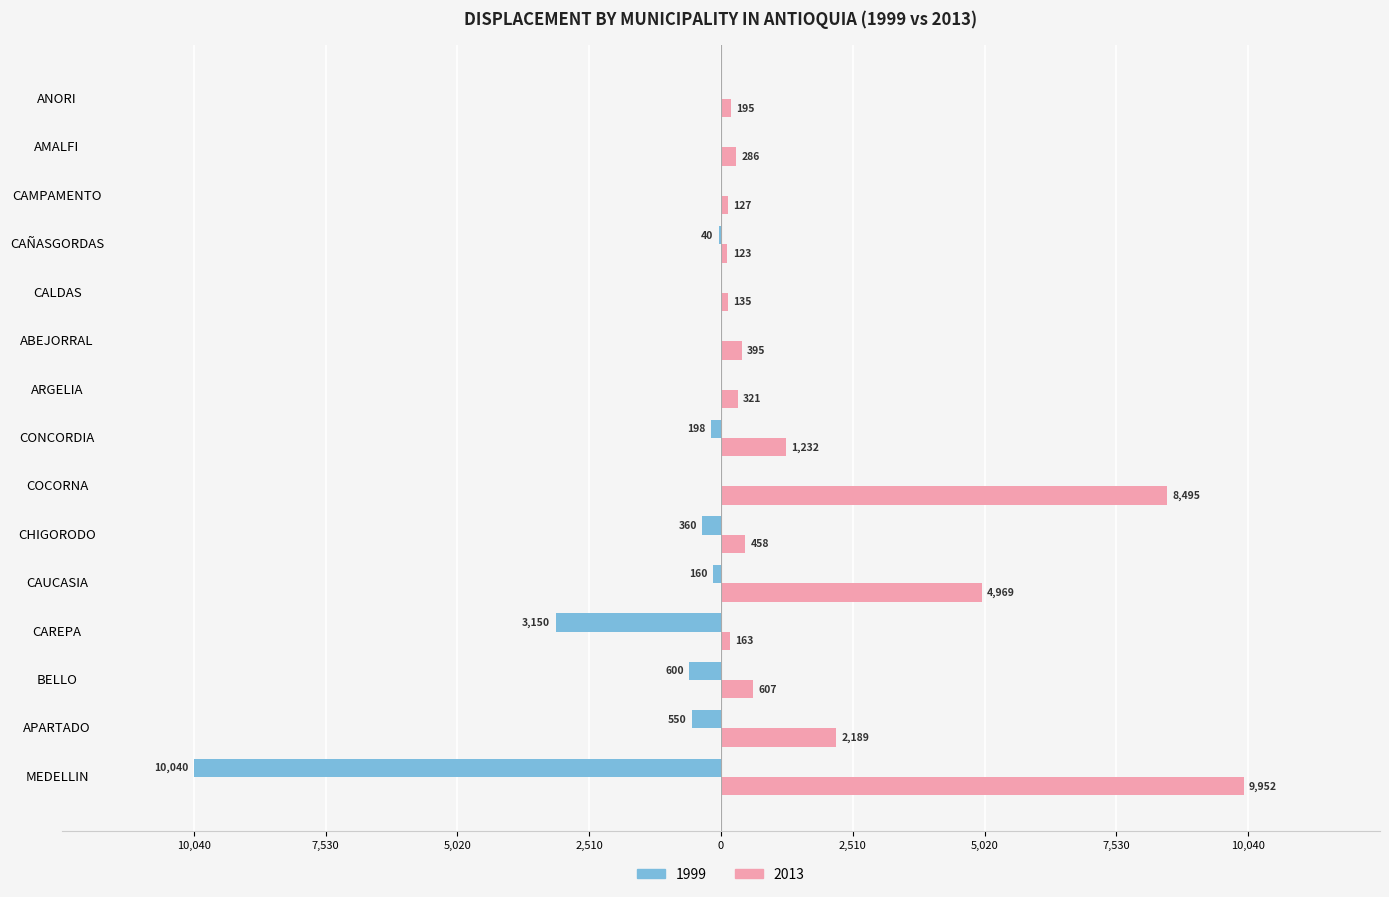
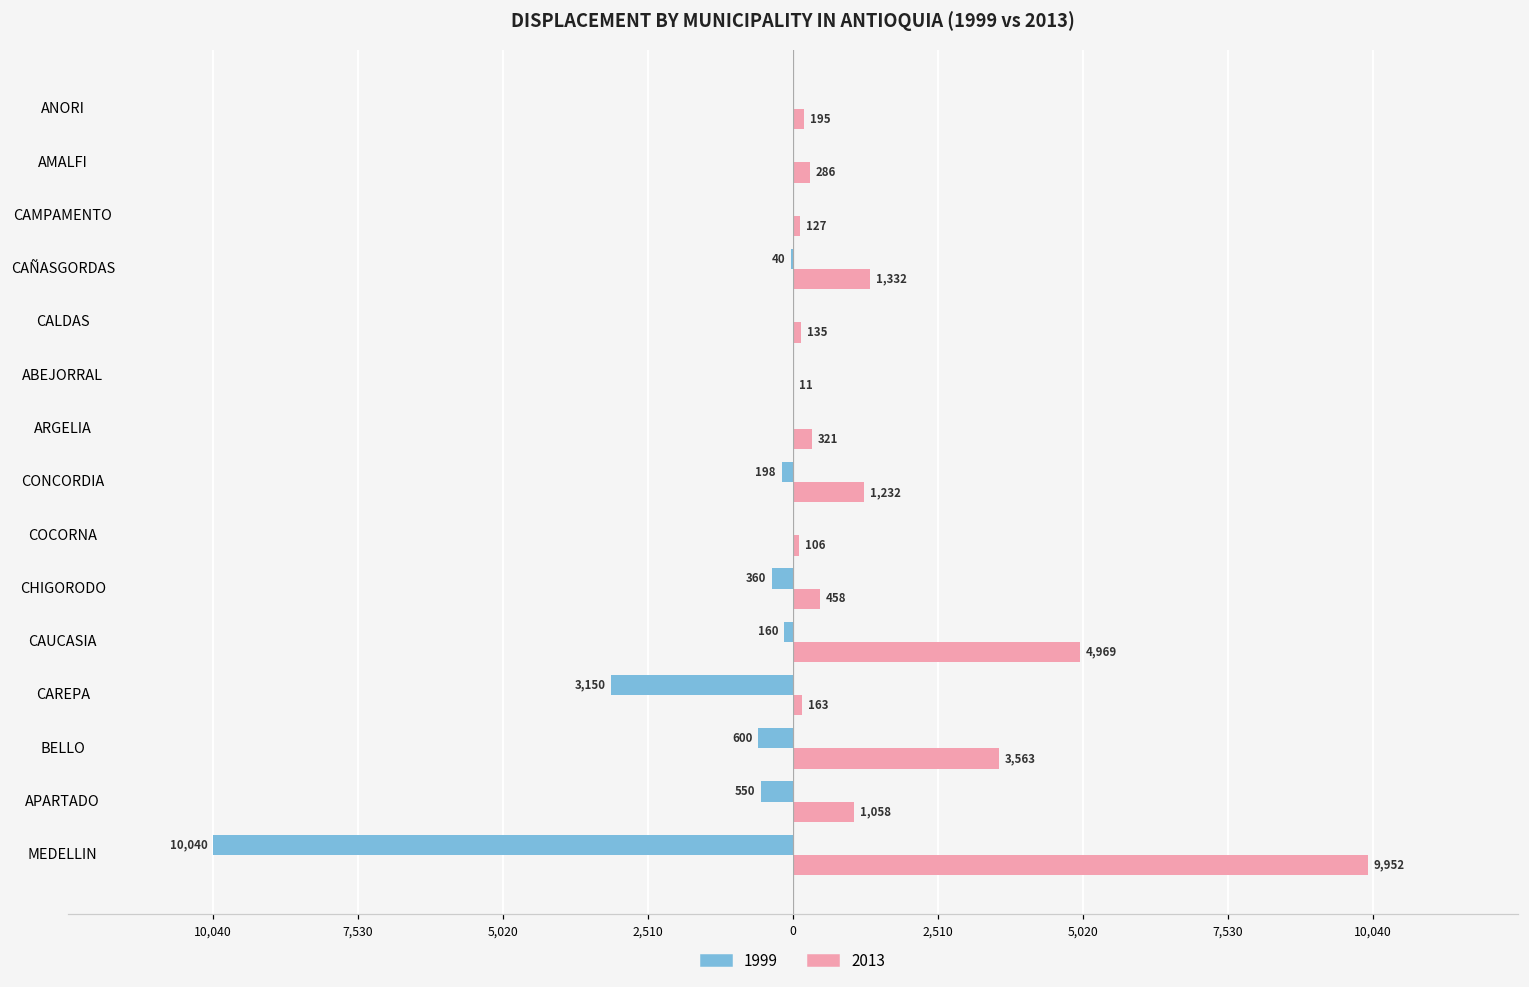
  {
    "2013": {
      "ANORI": "195",
      "AMALFI": "286",
      "CAMPAMENTO": "127",
-     "CAÑASGORDAS": "123",
+     "CAÑASGORDAS": "1,332",
      "CALDAS": "135",
-     "ABEJORRAL": "395",
+     "ABEJORRAL": "11",
      "ARGELIA": "321",
      "CONCORDIA": "1,232",
-     "COCORNA": "8,495",
+     "COCORNA": "106",
      "CHIGORODO": "458",
      "CAUCASIA": "4,969",
      "CAREPA": "163",
-     "BELLO": "607",
-     "APARTADO": "2,189",
+     "BELLO": "3,563",
+     "APARTADO": "1,058",
      "MEDELLIN": "9,952"
    }
  }
